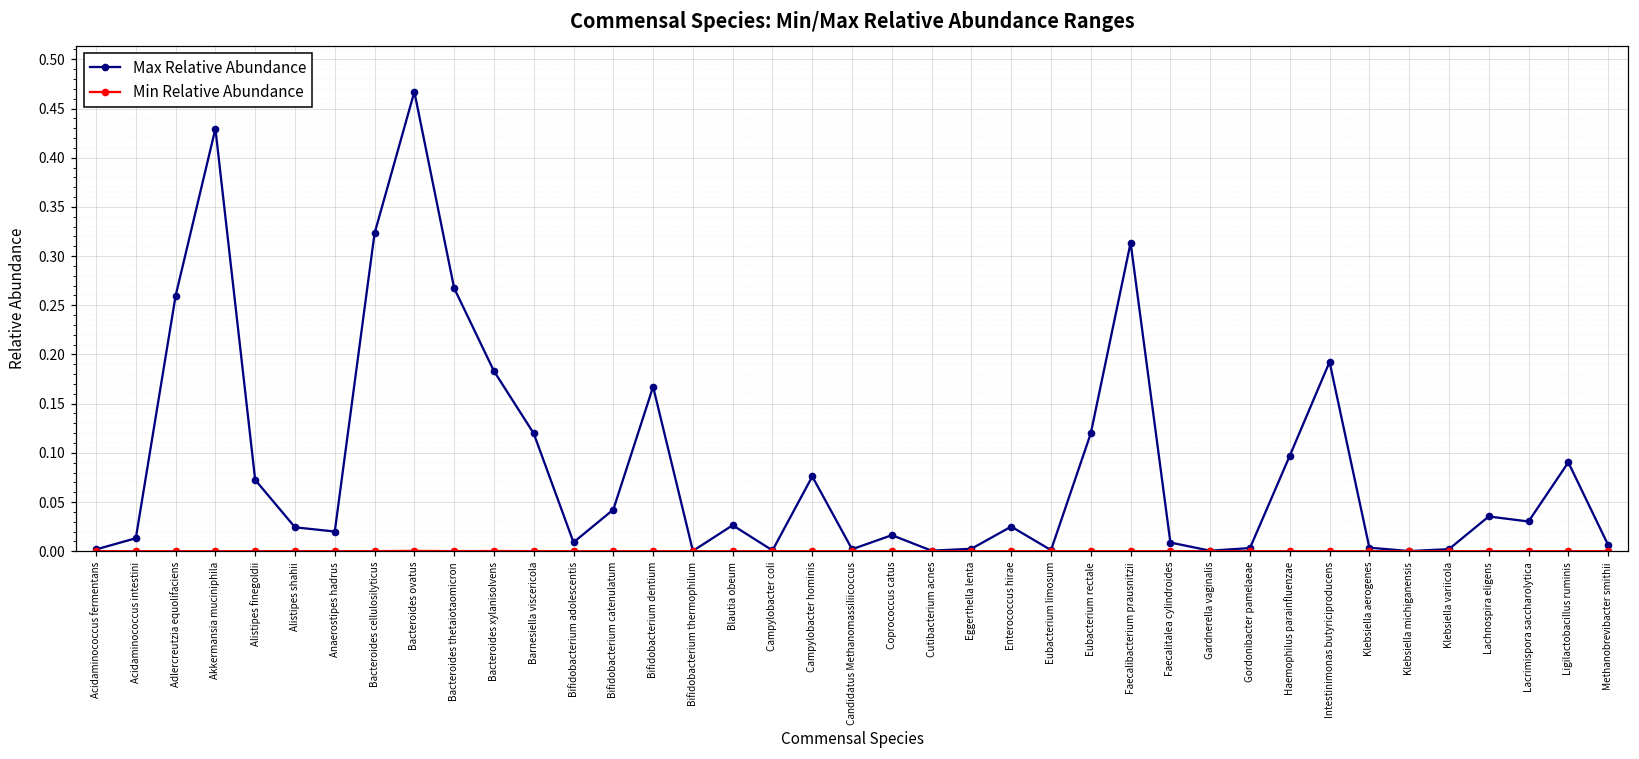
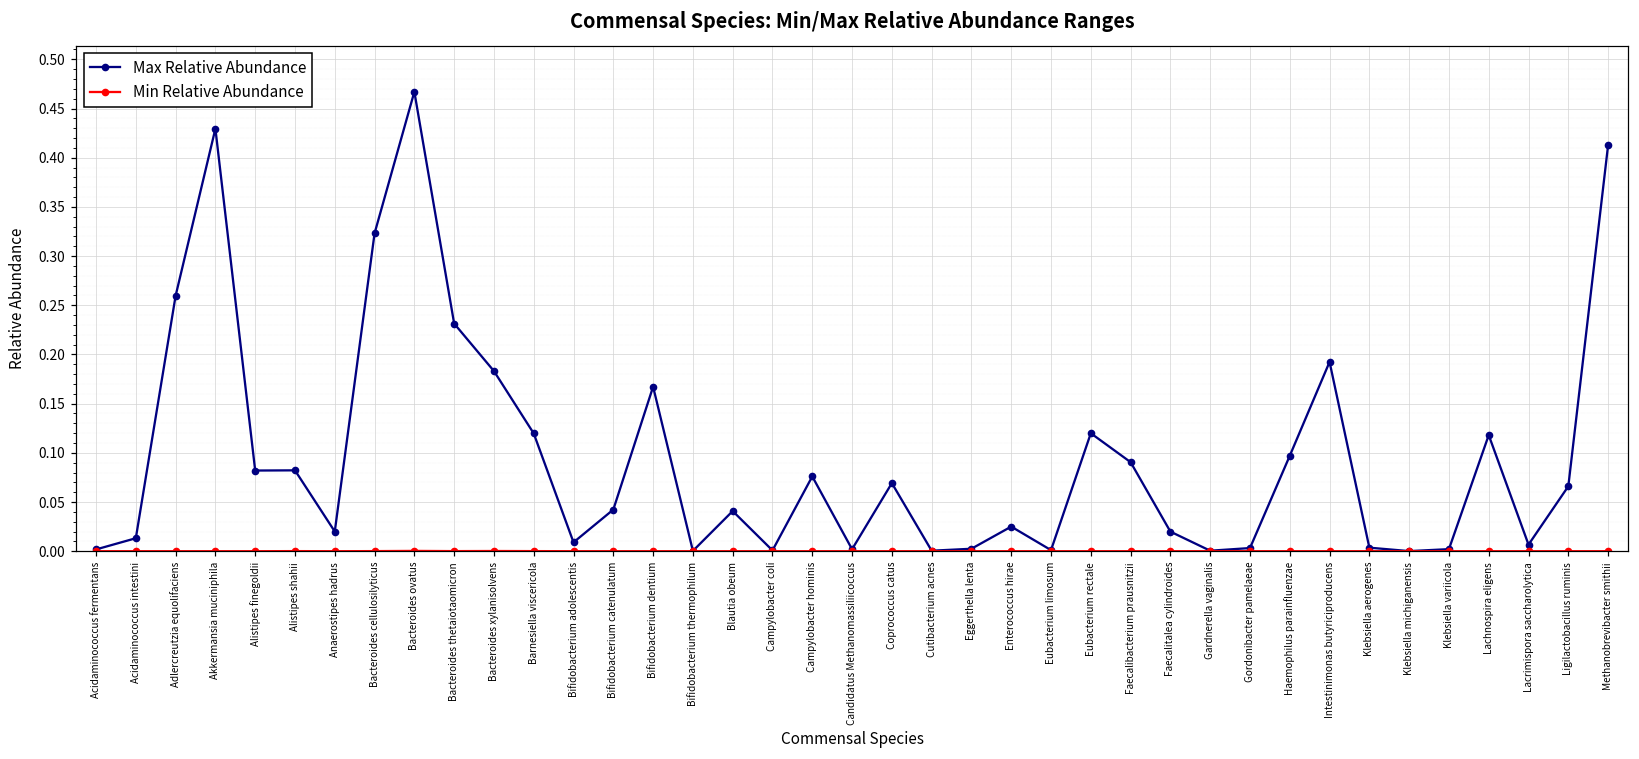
  {
    "Max Relative Abundance": {
      "Acidaminococcus intestini": 0.01,
      "Adlercreutzia equolifaciens": 0.26,
      "Akkermansia muciniphila": 0.43,
-     "Alistipes finegoldii": 0.07,
-     "Alistipes shahii": 0.02,
+     "Alistipes finegoldii": 0.08,
+     "Alistipes shahii": 0.08,
      "Anaerostipes hadrus": 0.02,
      "Bacteroides cellulosilyticus": 0.32,
      "Bacteroides ovatus": 0.47,
-     "Bacteroides thetaiotaomicron": 0.27,
+     "Bacteroides thetaiotaomicron": 0.23,
      "Bacteroides xylanisolvens": 0.18,
      "Barnesiella viscericola": 0.12,
      "Bifidobacterium adolescentis": 0.01,
      "Bifidobacterium catenulatum": 0.04,
      "Bifidobacterium dentium": 0.17,
-     "Blautia obeum": 0.03,
+     "Blautia obeum": 0.04,
      "Campylobacter hominis": 0.08,
-     "Coprococcus catus": 0.02,
+     "Coprococcus catus": 0.07,
      "Enterococcus hirae": 0.03,
      "Eubacterium rectale": 0.12,
-     "Faecalibacterium prausnitzii": 0.31,
-     "Faecalitalea cylindroides": 0.01,
+     "Faecalibacterium prausnitzii": 0.09,
+     "Faecalitalea cylindroides": 0.02,
      "Gordonibacter pamelaeae": 0.00,
      "Haemophilus parainfluenzae": 0.10,
      "Intestinimonas butyriciproducens": 0.19,
      "Klebsiella aerogenes": 0.00,
-     "Lachnospira eligens": 0.04,
-     "Lacrimispora saccharolytica": 0.03,
-     "Ligilactobacillus ruminis": 0.09,
-     "Methanobrevibacter smithii": 0.01
+     "Lachnospira eligens": 0.12,
+     "Lacrimispora saccharolytica": 0.01,
+     "Ligilactobacillus ruminis": 0.07,
+     "Methanobrevibacter smithii": 0.41
    },
    "Min Relative Abundance": {
      "Acidaminococcus intestini": 0.00,
      "Adlercreutzia equolifaciens": 0.00,
      "Akkermansia muciniphila": 0.00,
      "Alistipes finegoldii": 0.00,
      "Alistipes shahii": 0.00,
      "Anaerostipes hadrus": 0.00,
      "Bacteroides cellulosilyticus": 0.00,
      "Bacteroides ovatus": 0.00,
      "Bacteroides thetaiotaomicron": 0.00,
      "Bacteroides xylanisolvens": 0.00,
      "Barnesiella viscericola": 0.00,
      "Bifidobacterium adolescentis": 0.00,
      "Bifidobacterium catenulatum": 0.00,
      "Bifidobacterium dentium": 0.00,
      "Blautia obeum": 0.00,
      "Campylobacter hominis": 0.00,
      "Coprococcus catus": 0.00,
      "Enterococcus hirae": 0.00,
      "Eubacterium rectale": 0.00,
      "Faecalibacterium prausnitzii": 0.00,
      "Faecalitalea cylindroides": 0.00,
      "Gordonibacter pamelaeae": 0.00,
      "Haemophilus parainfluenzae": 0.00,
      "Intestinimonas butyriciproducens": 0.00,
      "Klebsiella aerogenes": 0.00,
      "Lachnospira eligens": 0.00,
      "Lacrimispora saccharolytica": 0.00,
      "Ligilactobacillus ruminis": 0.00,
      "Methanobrevibacter smithii": 0.00
    }
  }
